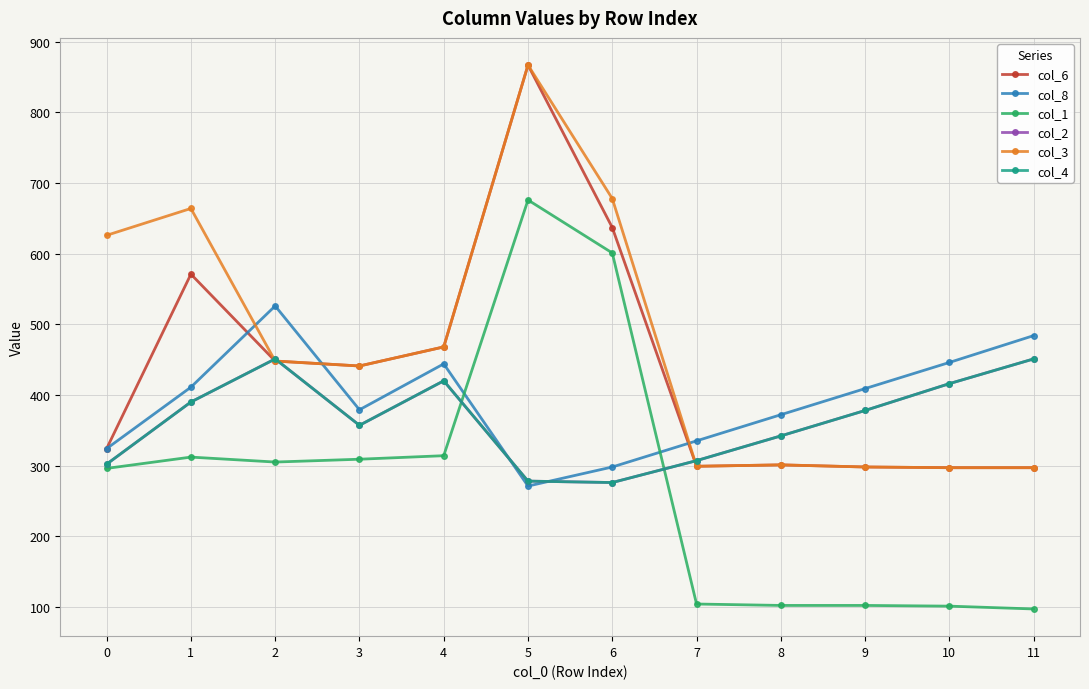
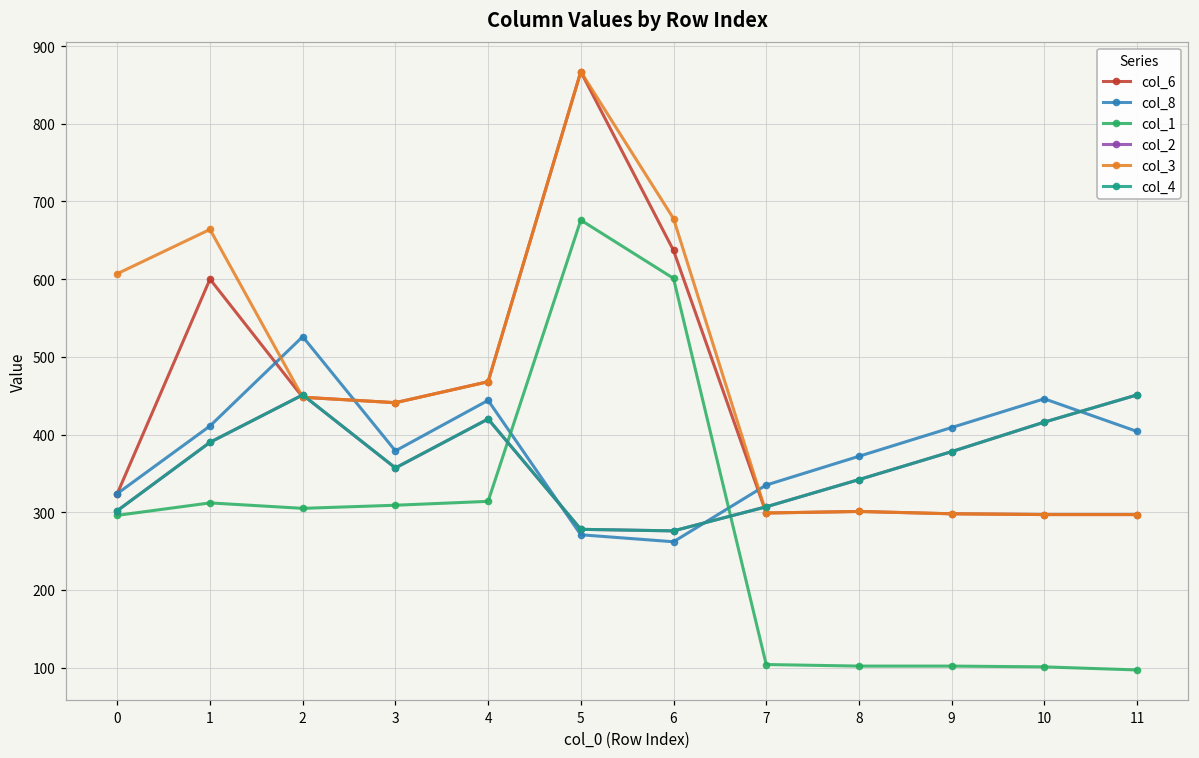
  {
    "col_6": {
-     "1": 570,
+     "1": 600,
      "6": 640
    },
    "col_8": {
      "1": 410,
      "2": 530,
      "3": 380,
      "4": 440,
      "5": 270,
-     "6": 300,
+     "6": 260,
      "7": 340,
      "8": 370,
      "9": 410,
      "10": 450,
-     "11": 480
+     "11": 400
    },
    "col_3": {
-     "0": 630,
+     "0": 610,
      "1": 660,
      "6": 680
    }
  }
